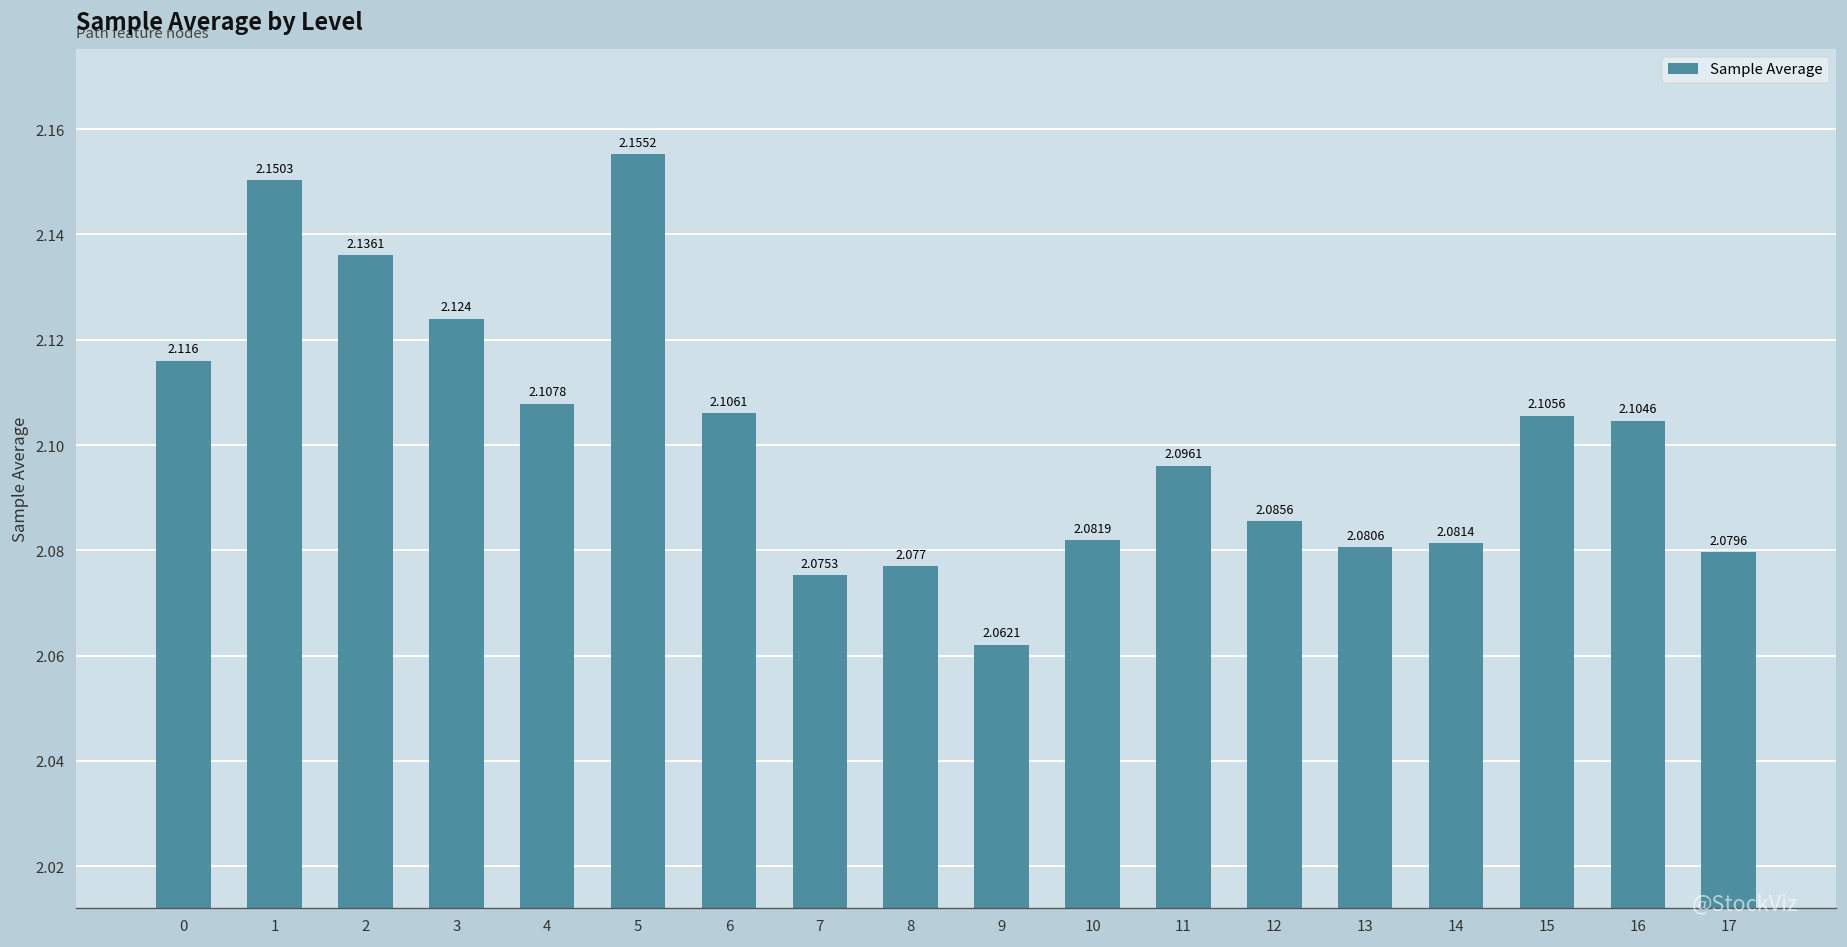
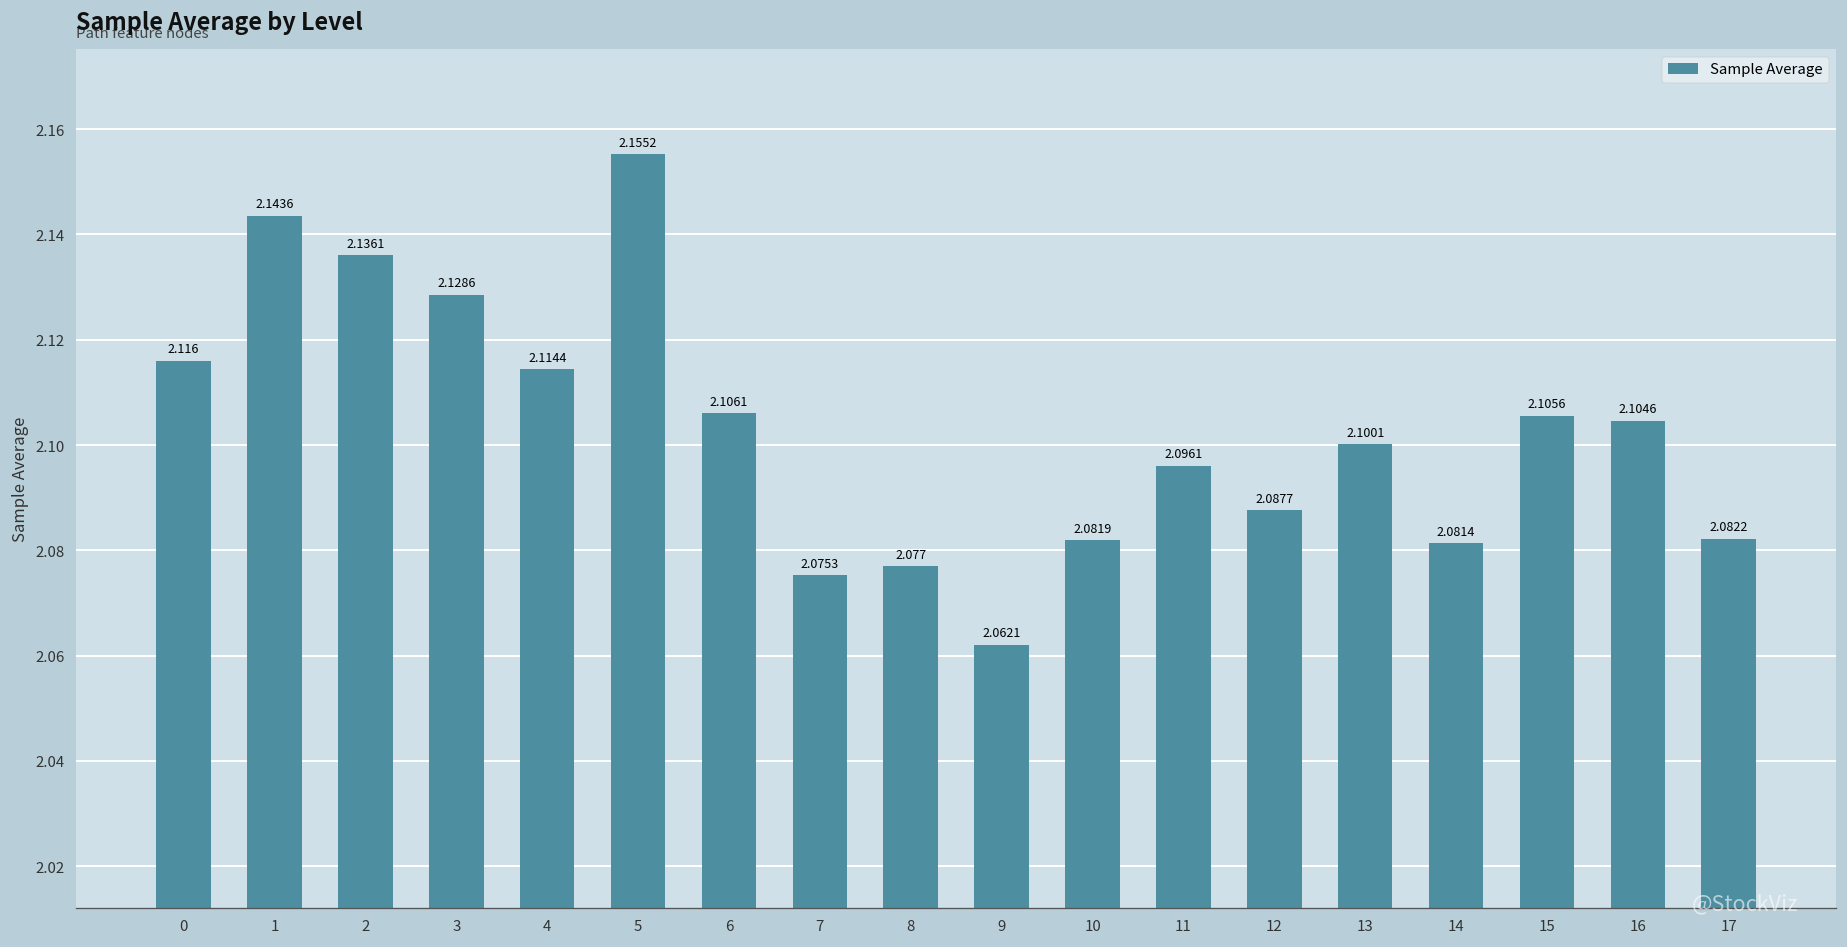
  {
    "0": 2.116,
-   "1": 2.1503,
+   "1": 2.1436,
    "2": 2.1361,
-   "3": 2.124,
-   "4": 2.1078,
+   "3": 2.1286,
+   "4": 2.1144,
    "5": 2.1552,
    "6": 2.1061,
    "7": 2.0753,
    "8": 2.077,
    "9": 2.0621,
    "10": 2.0819,
    "11": 2.0961,
-   "12": 2.0856,
-   "13": 2.0806,
+   "12": 2.0877,
+   "13": 2.1001,
    "14": 2.0814,
    "15": 2.1056,
    "16": 2.1046,
-   "17": 2.0796
+   "17": 2.0822
  }
